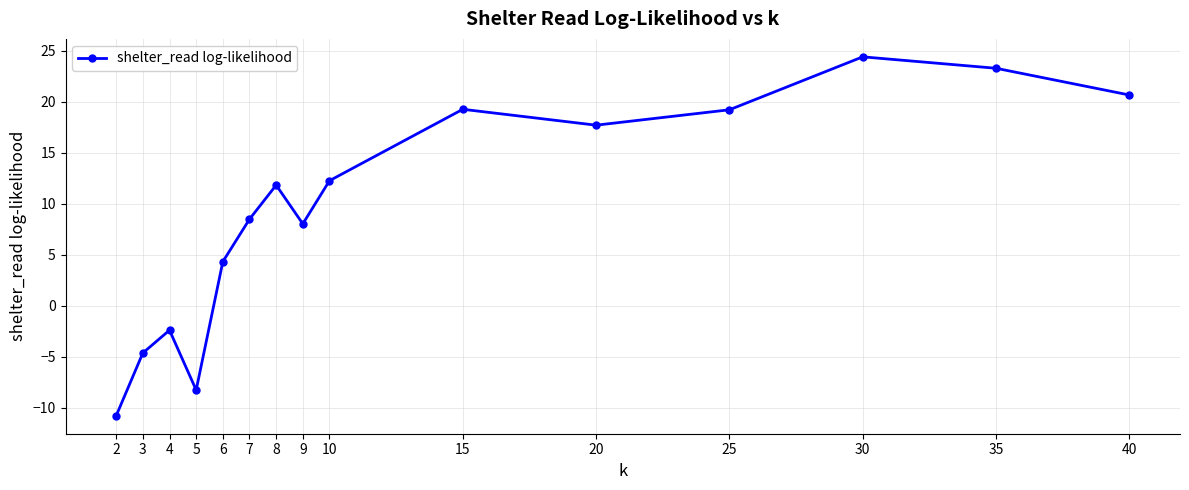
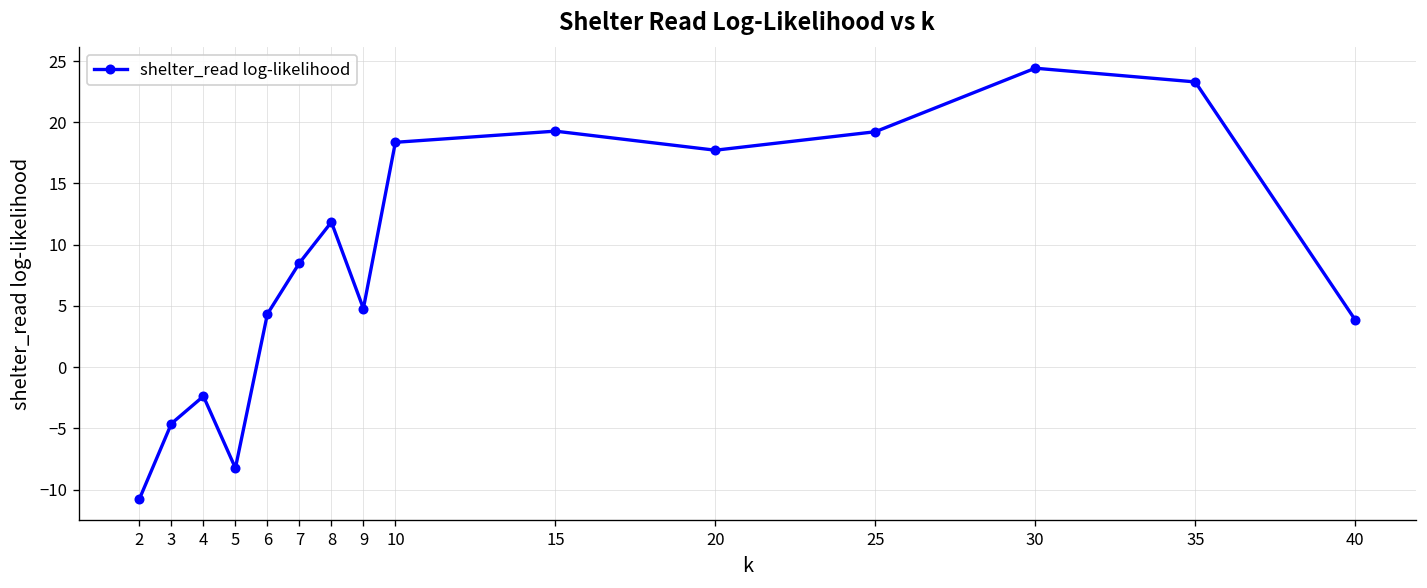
  {
    "2": -10.8,
    "3": -4.6,
    "4": -2.4,
    "5": -8.2,
    "6": 4.3,
    "7": 8.5,
    "8": 11.8,
-   "9": 8.0,
-   "10": 12.3,
+   "9": 4.8,
+   "10": 18.4,
    "15": 19.3,
    "20": 17.7,
    "25": 19.2,
    "30": 24.4,
    "35": 23.3,
-   "40": 20.7
+   "40": 3.9
  }
